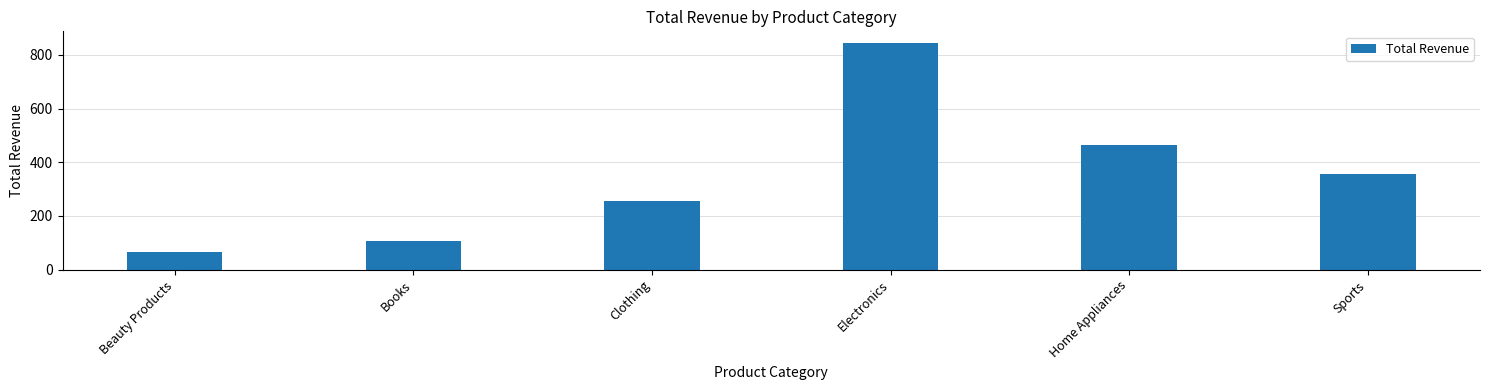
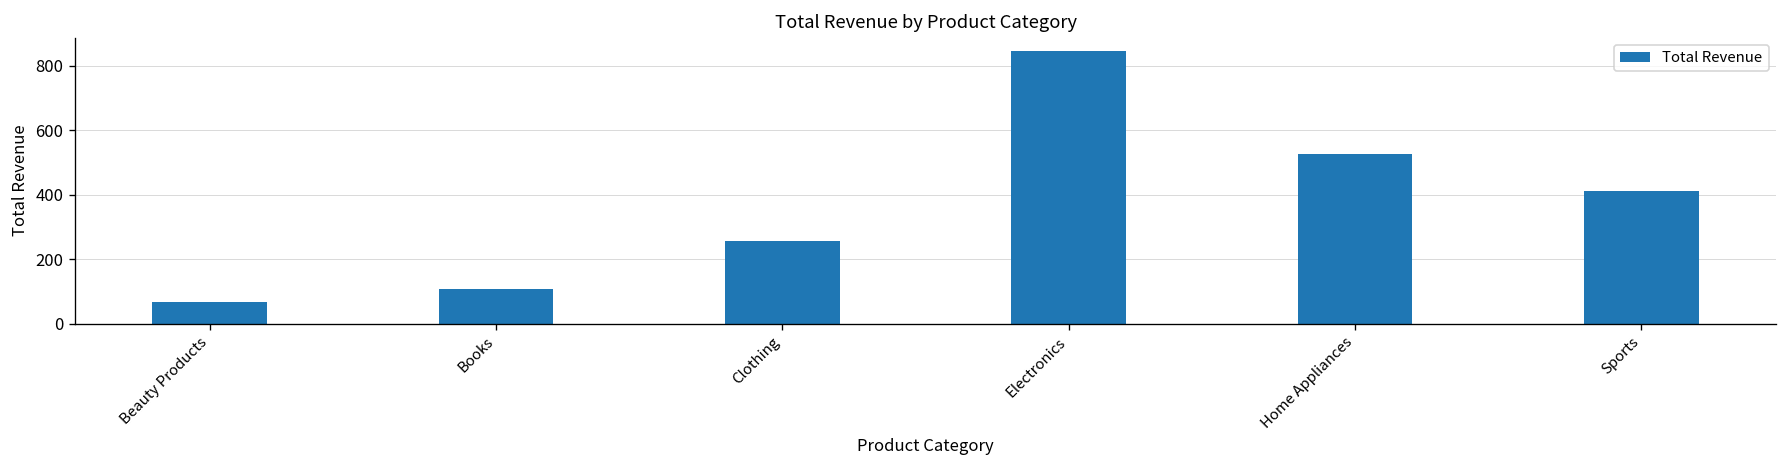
  {
    "Beauty Products": 70,
    "Books": 110,
    "Clothing": 260,
    "Electronics": 850,
-   "Home Appliances": 470,
-   "Sports": 360
+   "Home Appliances": 530,
+   "Sports": 410
  }
